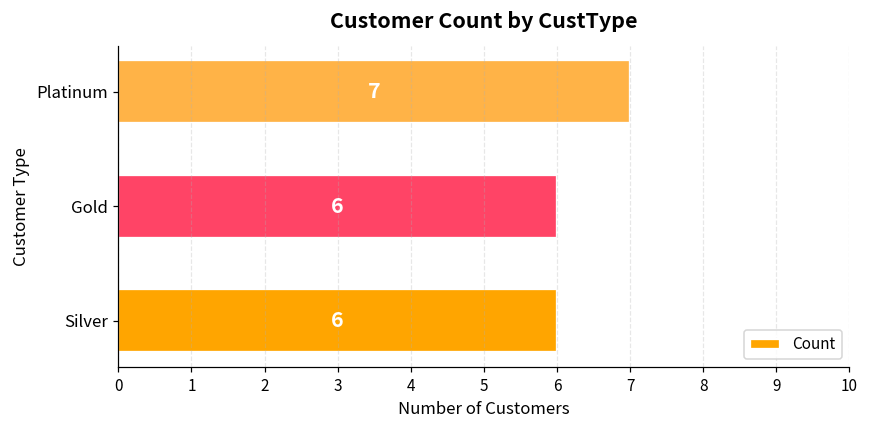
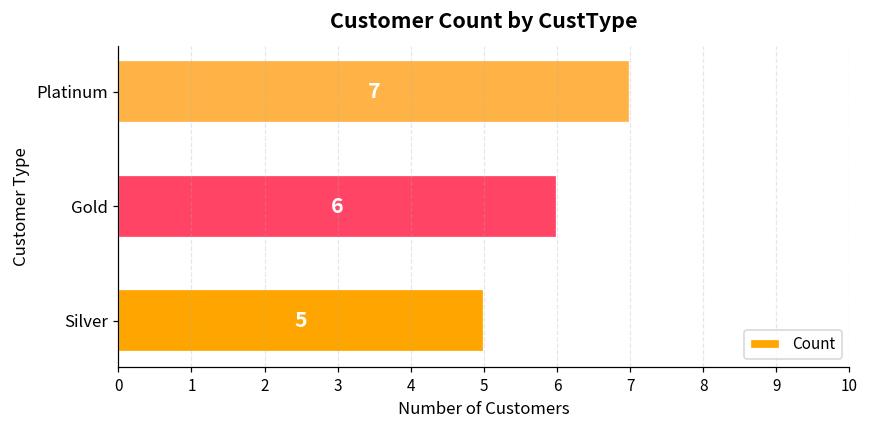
  {
    "Platinum": 7,
    "Gold": 6,
-   "Silver": 6
+   "Silver": 5
  }
